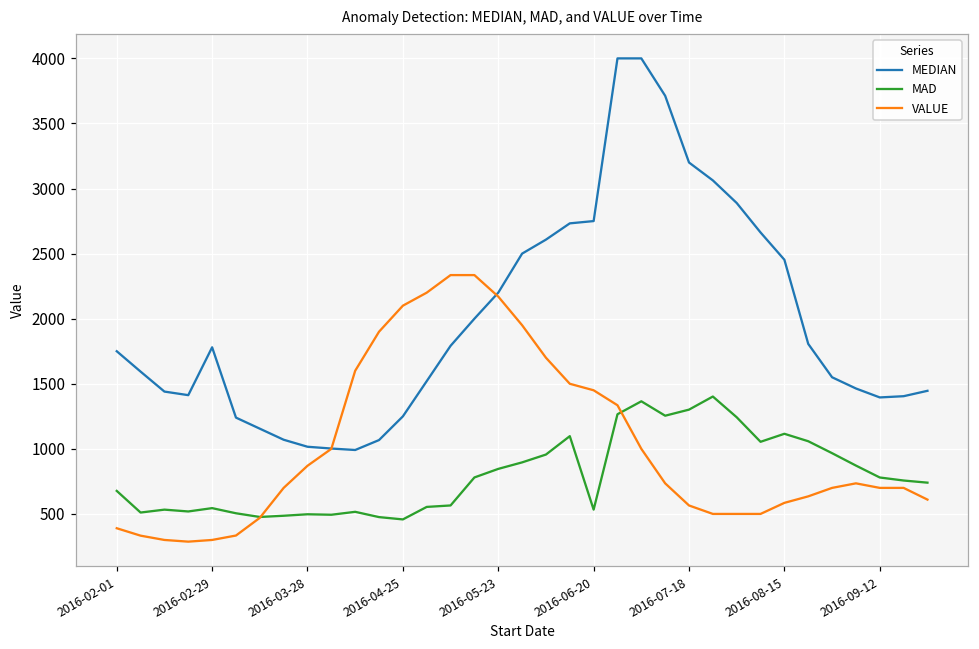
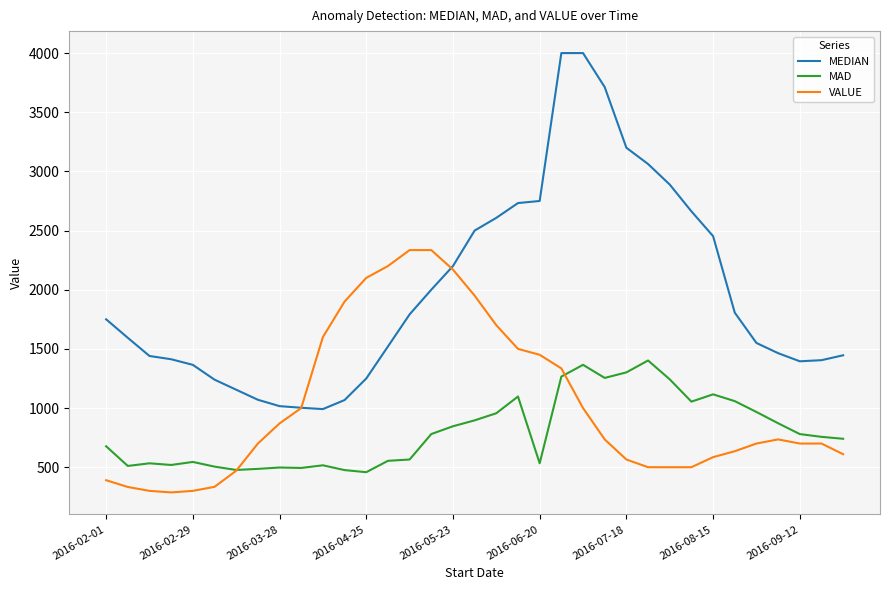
  {
    "MEDIAN": {
      "2016-02-01": 1750,
-     "2016-02-29": 1780,
+     "2016-02-29": 1370,
      "2016-03-28": 1020,
      "2016-04-25": 1250,
      "2016-05-23": 2200,
      "2016-06-20": 2750,
      "2016-07-18": 3200,
      "2016-08-15": 2450,
      "2016-09-12": 1400
    },
    "MAD": {
      "2016-02-01": 680,
      "2016-02-29": 540,
      "2016-03-28": 500,
      "2016-04-25": 460,
      "2016-05-23": 850,
      "2016-06-20": 530,
      "2016-07-18": 1300,
      "2016-08-15": 1120,
      "2016-09-12": 780
    },
    "VALUE": {
      "2016-02-01": 390,
      "2016-02-29": 300,
      "2016-03-28": 870,
      "2016-04-25": 2100,
      "2016-05-23": 2170,
      "2016-06-20": 1450,
      "2016-07-18": 570,
      "2016-08-15": 590,
      "2016-09-12": 700
    }
  }
